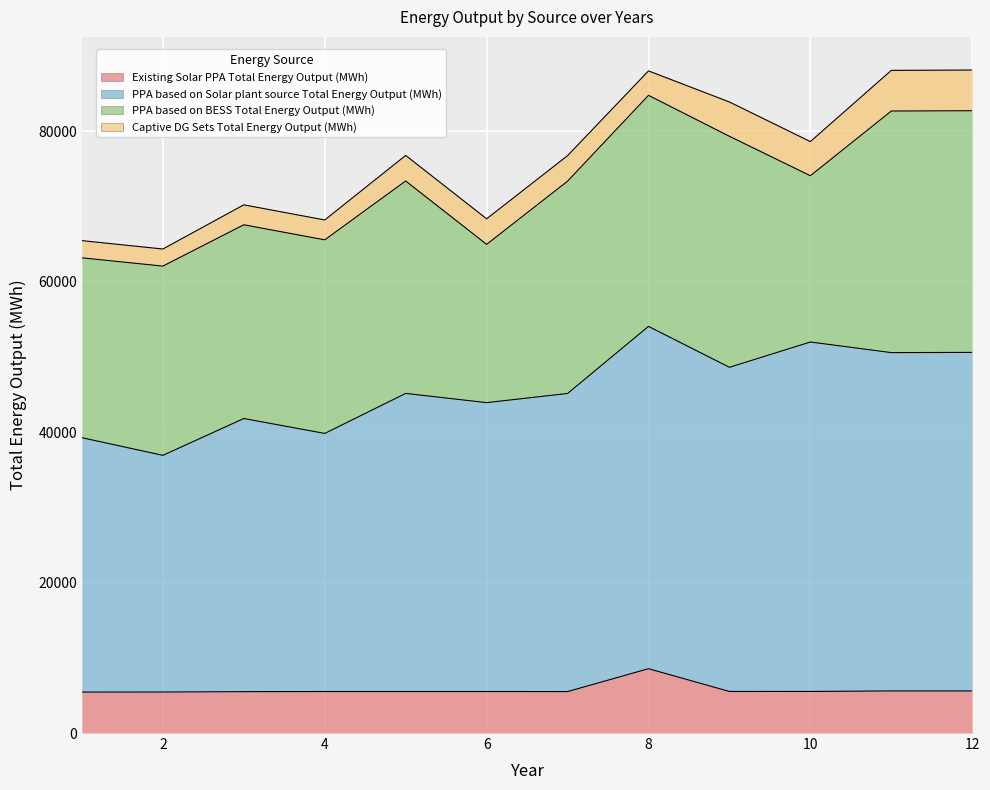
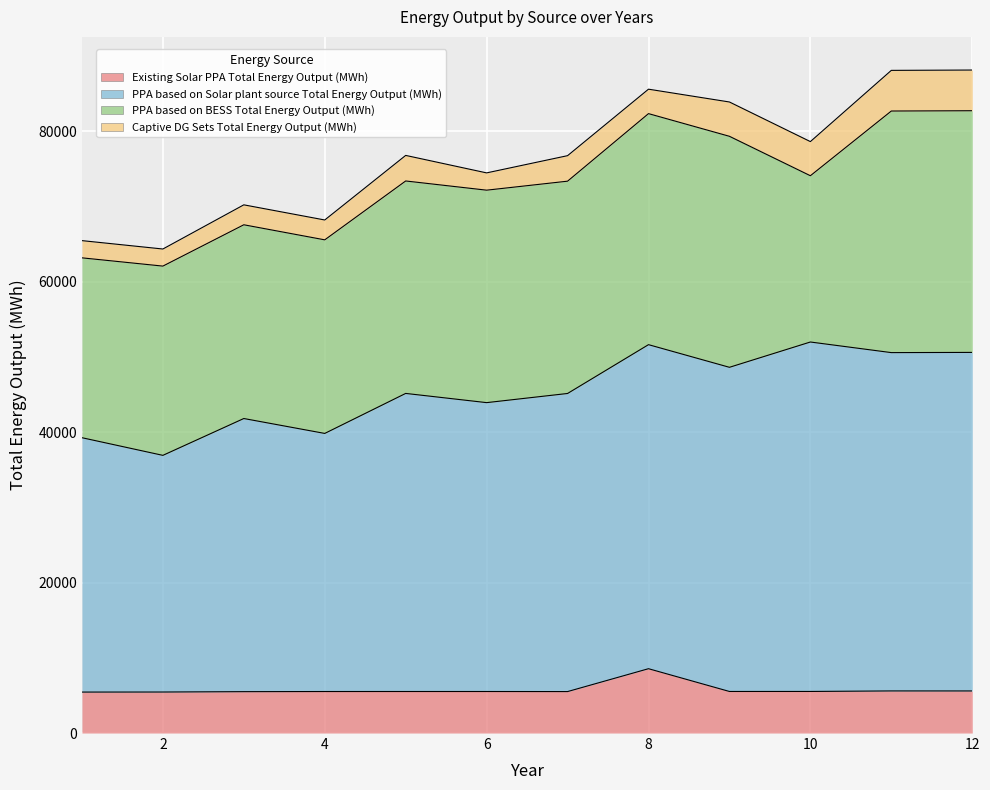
  {
    "Existing Solar PPA Total Energy Output (MWh)": {
      "2": 5000,
      "4": 6000,
      "6": 6000,
      "8": 9000,
      "10": 6000,
      "12": 6000
    },
    "PPA based on Solar plant source Total Energy Output (MWh)": {
      "2": 31000,
      "4": 34000,
      "6": 38000,
-     "8": 46000,
+     "8": 43000,
      "10": 46000,
      "12": 45000
    },
    "PPA based on BESS Total Energy Output (MWh)": {
      "2": 25000,
      "4": 26000,
-     "6": 21000,
+     "6": 28000,
      "8": 31000,
      "10": 22000,
      "12": 32000
    },
    "Captive DG Sets Total Energy Output (MWh)": {
      "2": 2000,
      "4": 3000,
-     "6": 3000,
+     "6": 2000,
      "8": 3000,
      "10": 5000,
      "12": 5000
    }
  }
